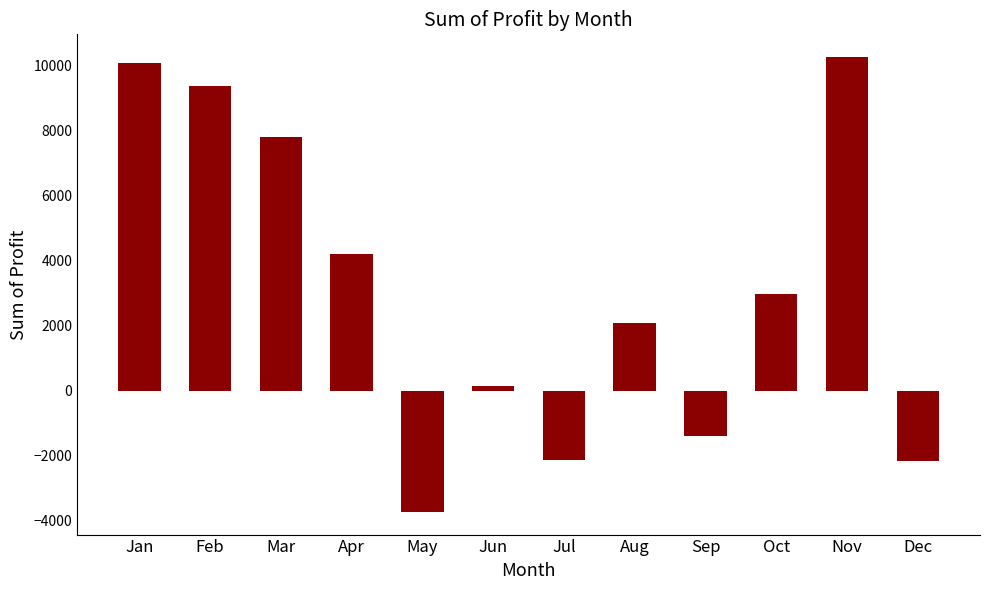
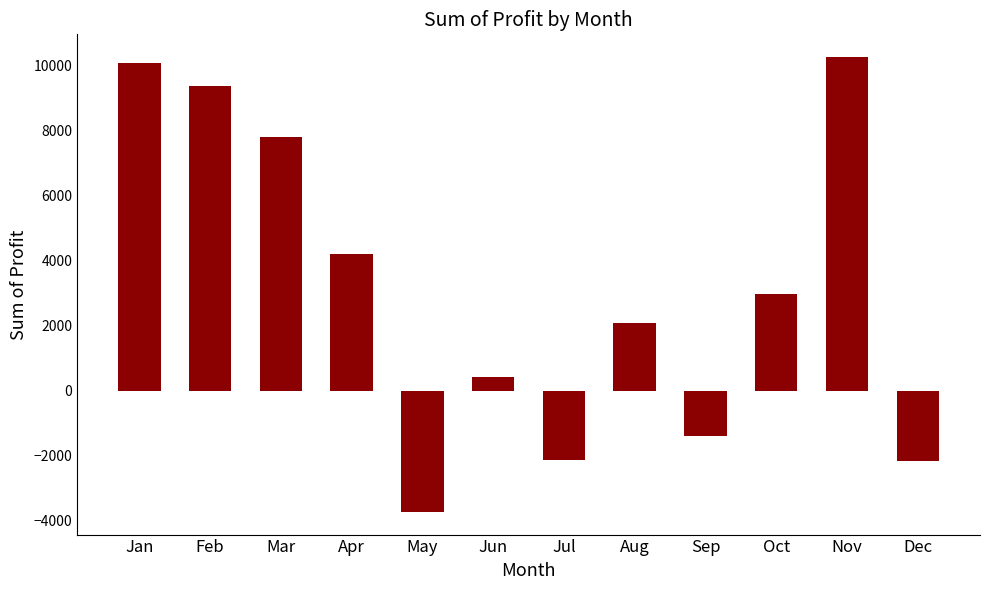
  {
    "Jan": 10100,
    "Feb": 9400,
    "Mar": 7800,
    "Apr": 4200,
    "May": -3700,
-   "Jun": 200,
+   "Jun": 400,
    "Jul": -2100,
    "Aug": 2100,
    "Sep": -1400,
    "Oct": 3000,
    "Nov": 10300,
    "Dec": -2200
  }
